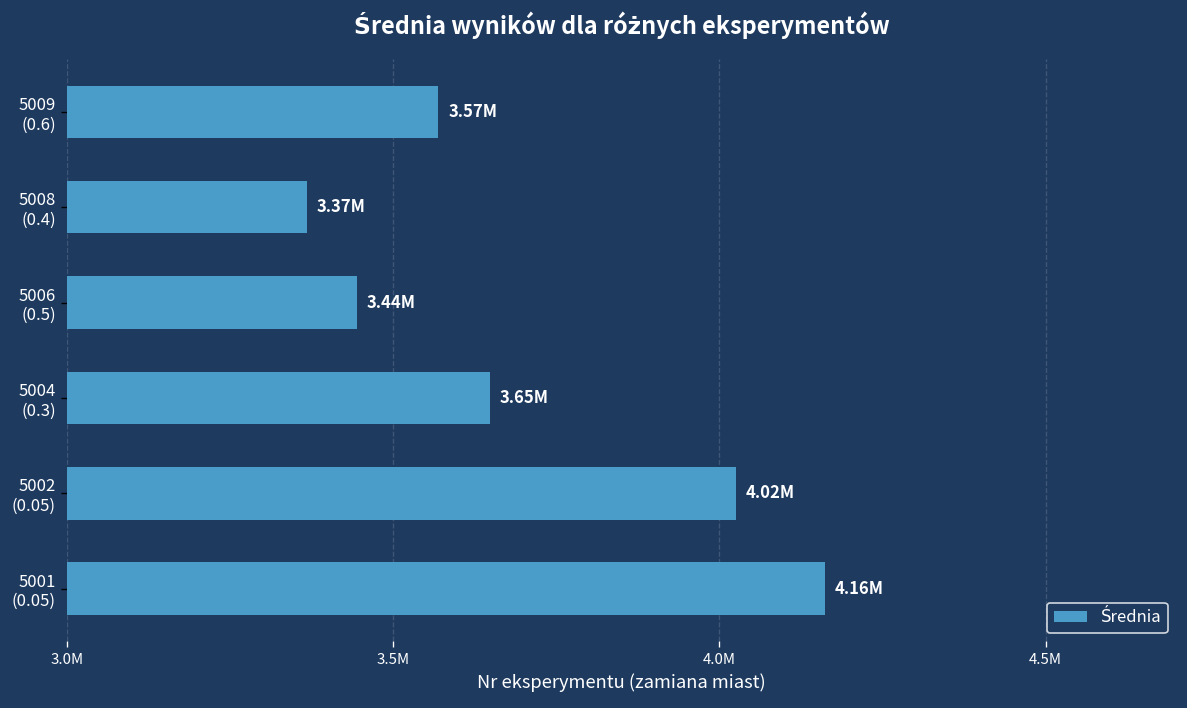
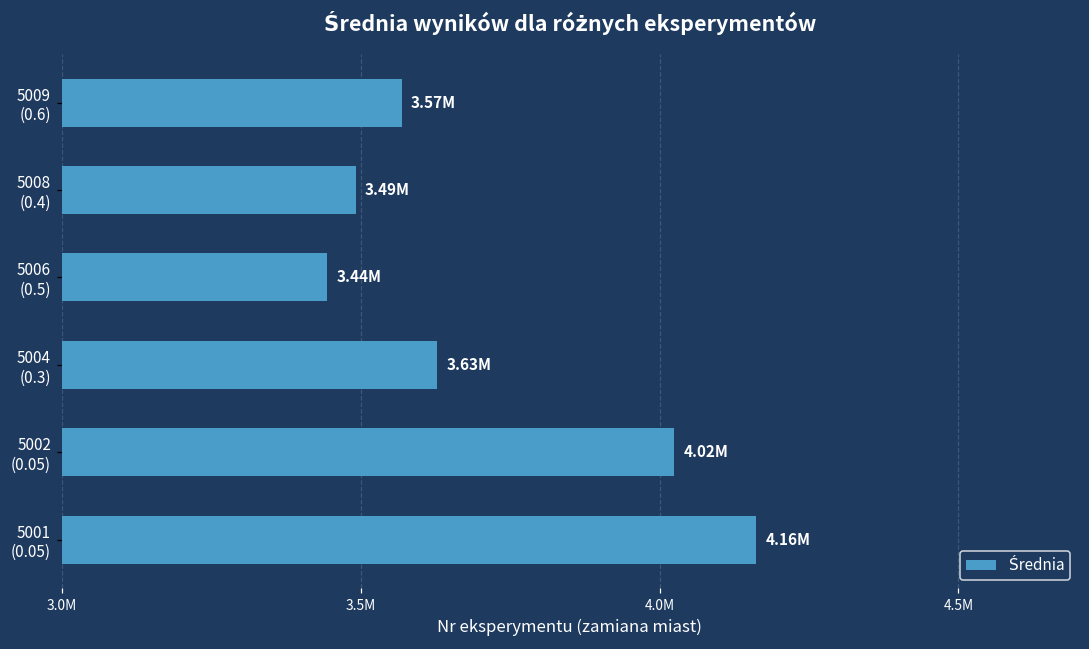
  {
    "5009 (0.6)": "3.57M",
-   "5008 (0.4)": "3.37M",
+   "5008 (0.4)": "3.49M",
    "5006 (0.5)": "3.44M",
-   "5004 (0.3)": "3.65M",
+   "5004 (0.3)": "3.63M",
    "5002 (0.05)": "4.02M",
    "5001 (0.05)": "4.16M"
  }
